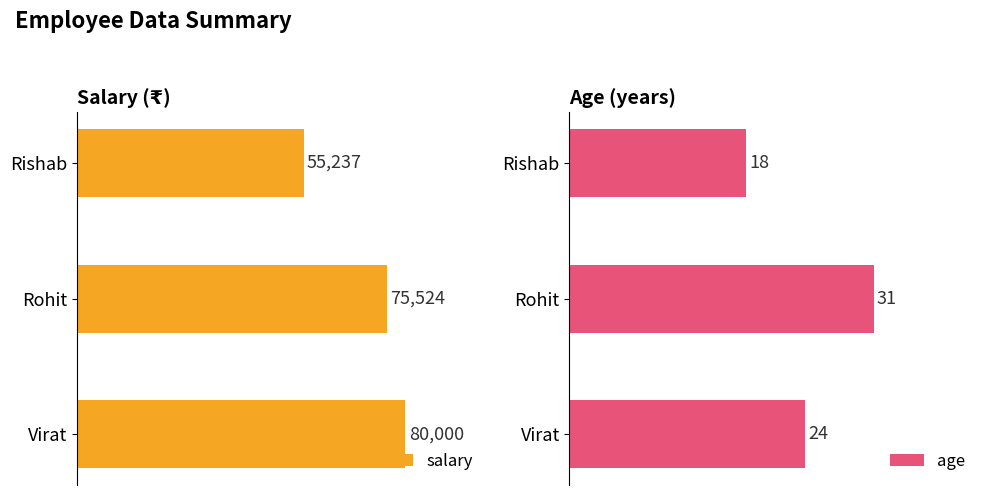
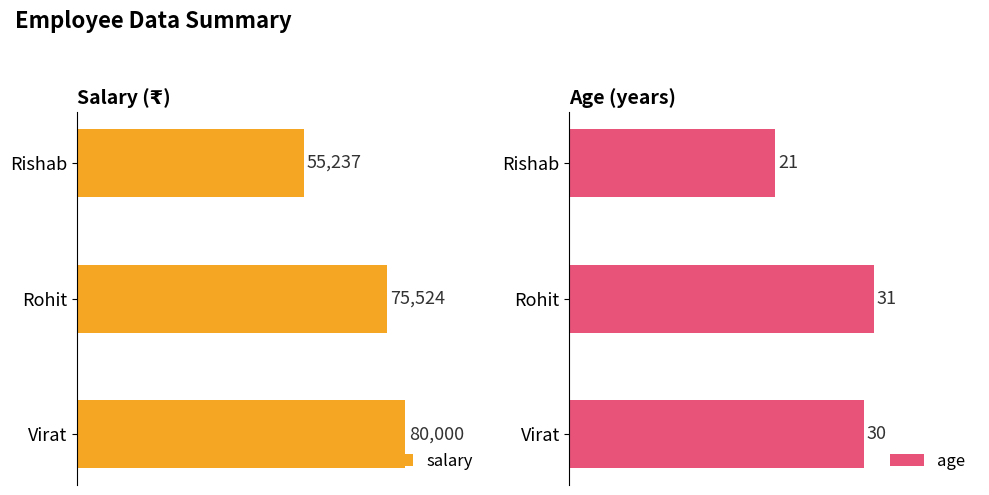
  {
    "Salary (₹)": {
      "Rishab": "55,237",
      "Rohit": "75,524",
      "Virat": "80,000"
    },
    "Age (years)": {
-     "Rishab": "18",
+     "Rishab": "21",
      "Rohit": "31",
-     "Virat": "24"
+     "Virat": "30"
    }
  }
